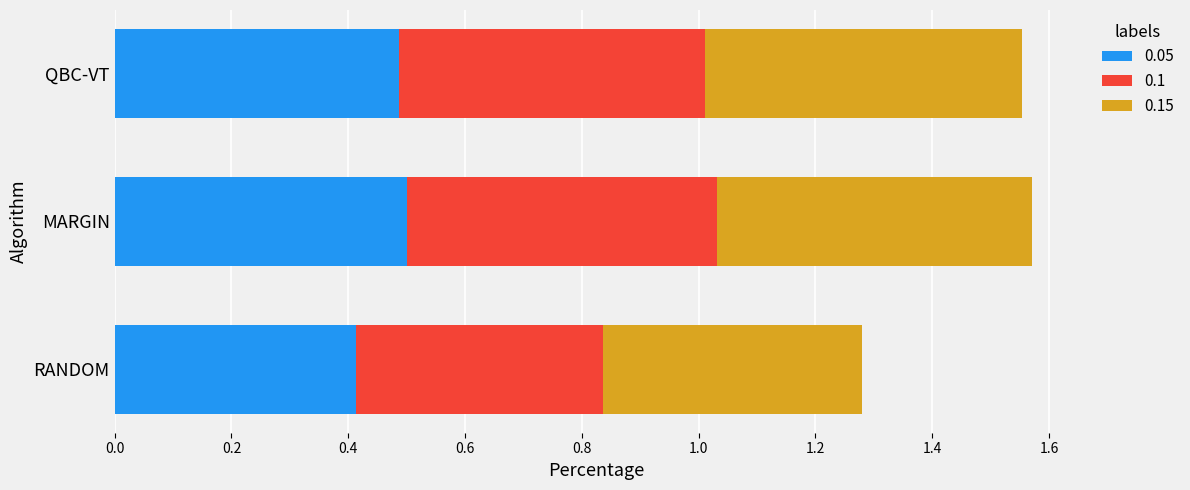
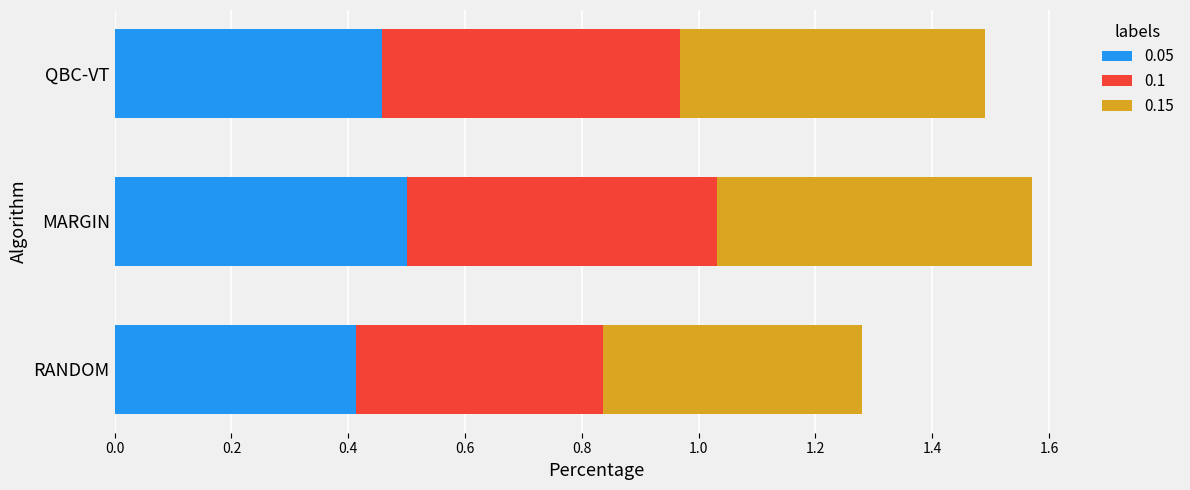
  {
    "0.05": {
-     "QBC-VT": 0.49,
+     "QBC-VT": 0.46,
      "MARGIN": 0.50,
      "RANDOM": 0.41
    },
    "0.1": {
-     "QBC-VT": 0.52,
+     "QBC-VT": 0.51,
      "MARGIN": 0.53,
      "RANDOM": 0.42
    },
    "0.15": {
-     "QBC-VT": 0.54,
+     "QBC-VT": 0.52,
      "MARGIN": 0.54,
      "RANDOM": 0.44
    }
  }
